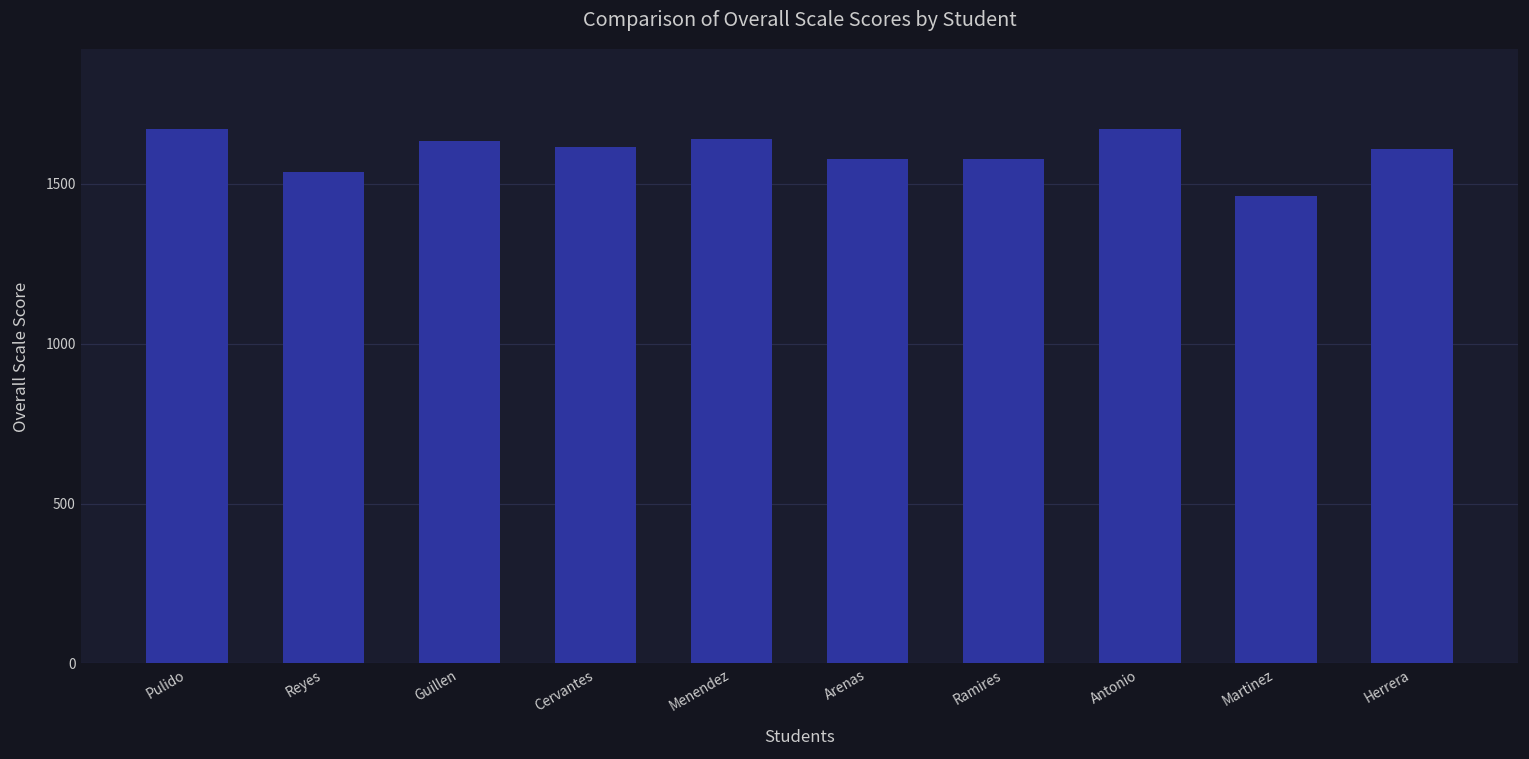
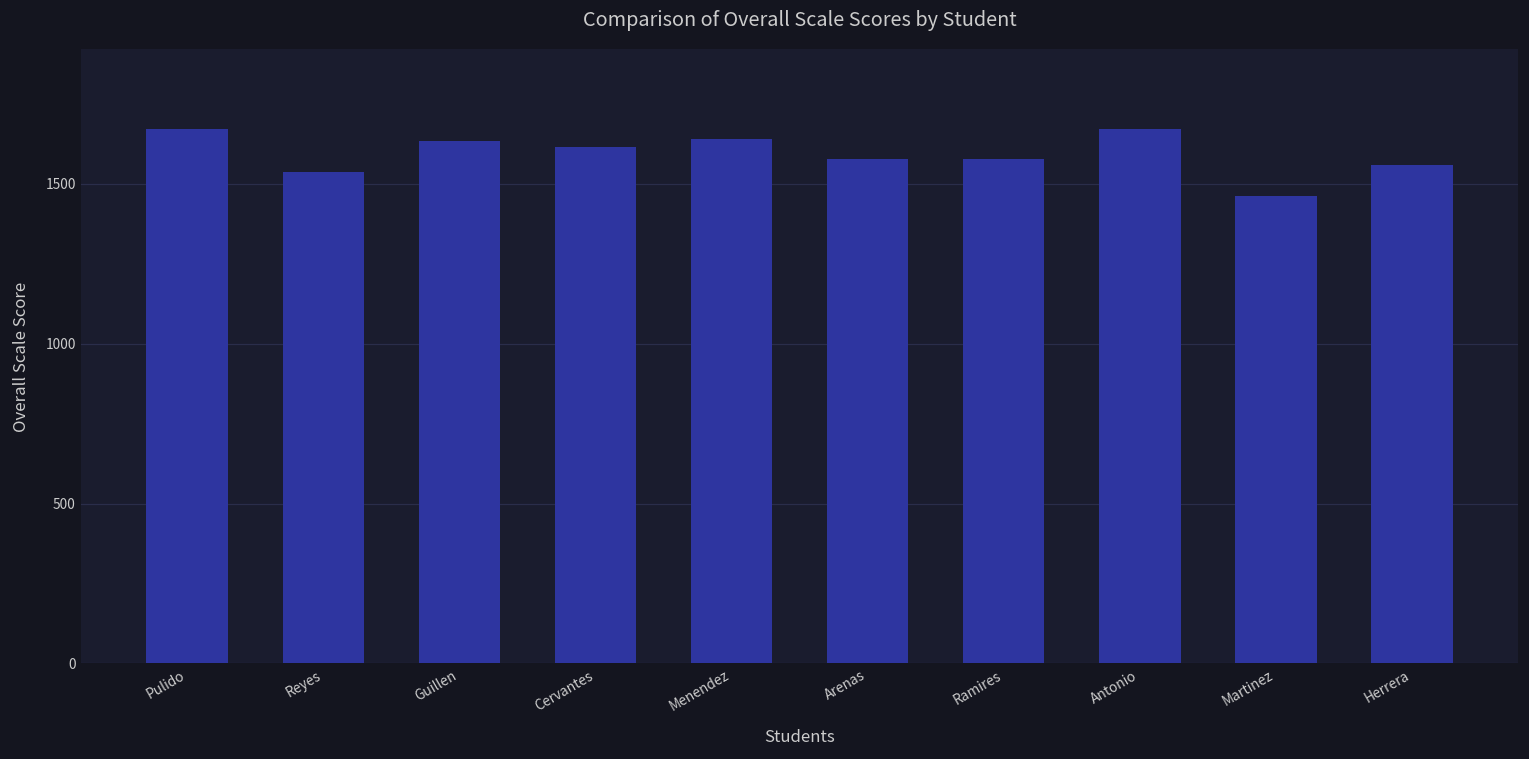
  {
    "Pulido": 1670,
    "Reyes": 1540,
    "Guillen": 1640,
    "Cervantes": 1620,
    "Menendez": 1640,
    "Arenas": 1580,
    "Ramires": 1580,
    "Antonio": 1670,
    "Martinez": 1460,
-   "Herrera": 1610
+   "Herrera": 1560
  }
